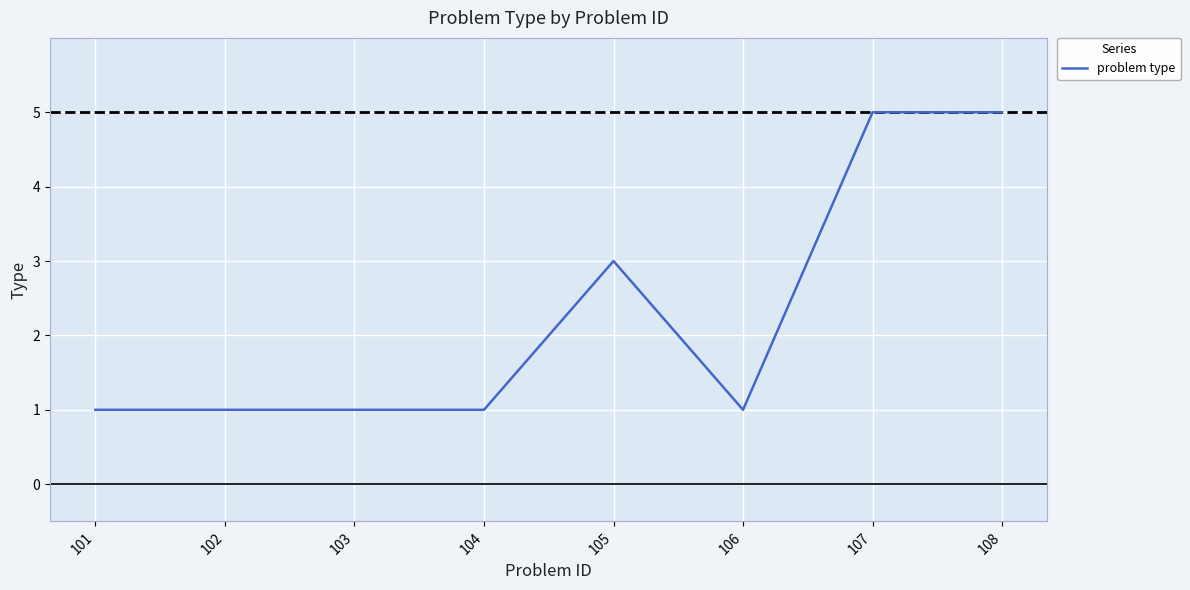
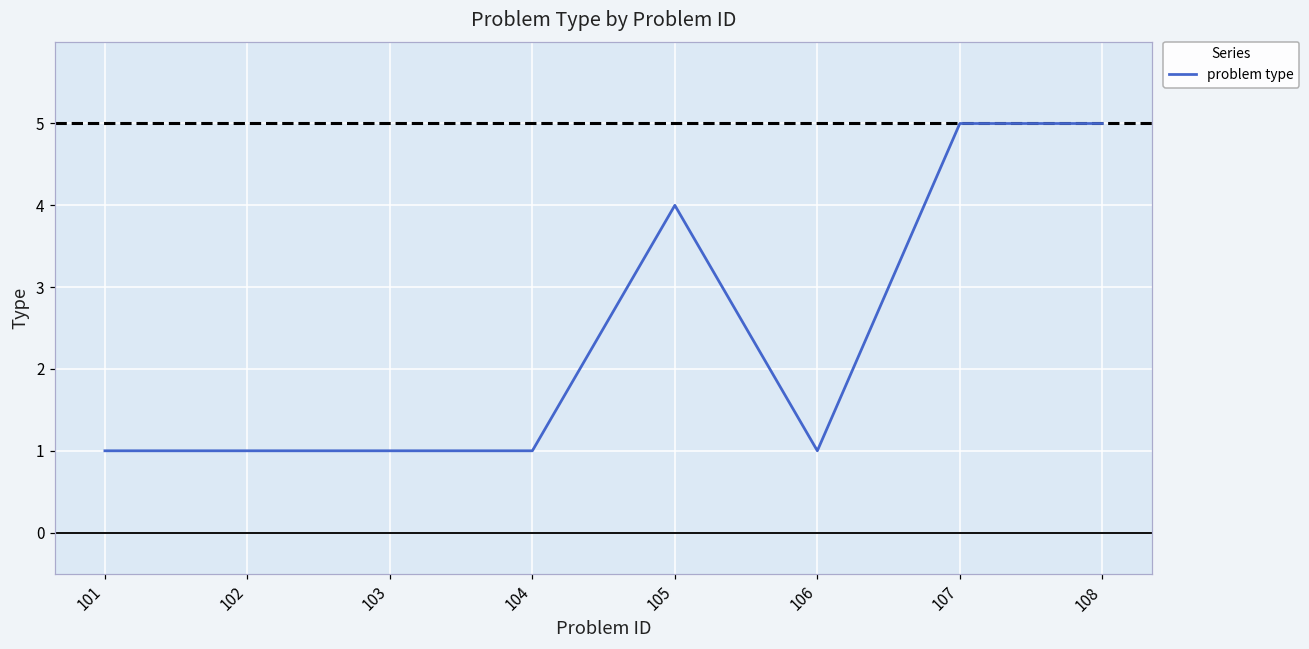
  {
    "101": 1,
    "102": 1,
    "103": 1,
    "104": 1,
-   "105": 3,
+   "105": 4,
    "106": 1,
    "107": 5,
    "108": 5
  }
